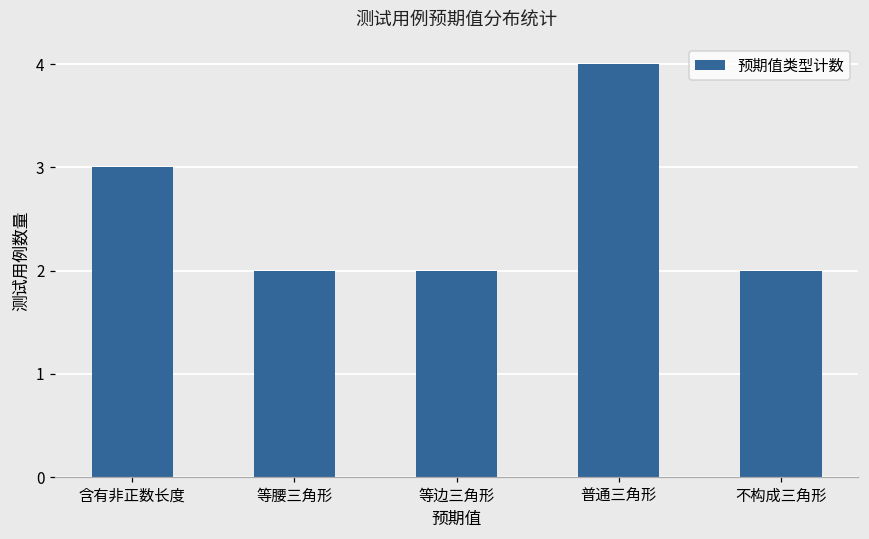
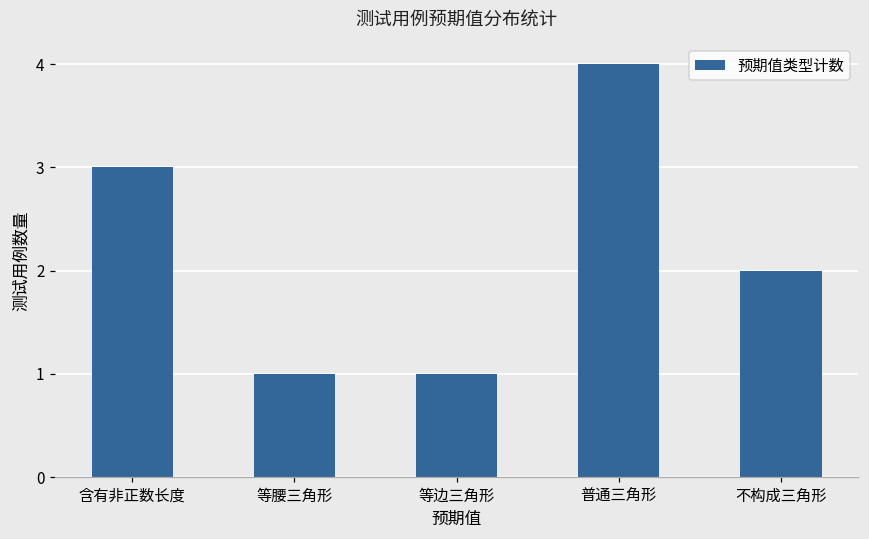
  {
    "含有非正数长度": 3,
-   "等腰三角形": 2,
-   "等边三角形": 2,
+   "等腰三角形": 1,
+   "等边三角形": 1,
    "普通三角形": 4,
    "不构成三角形": 2
  }
